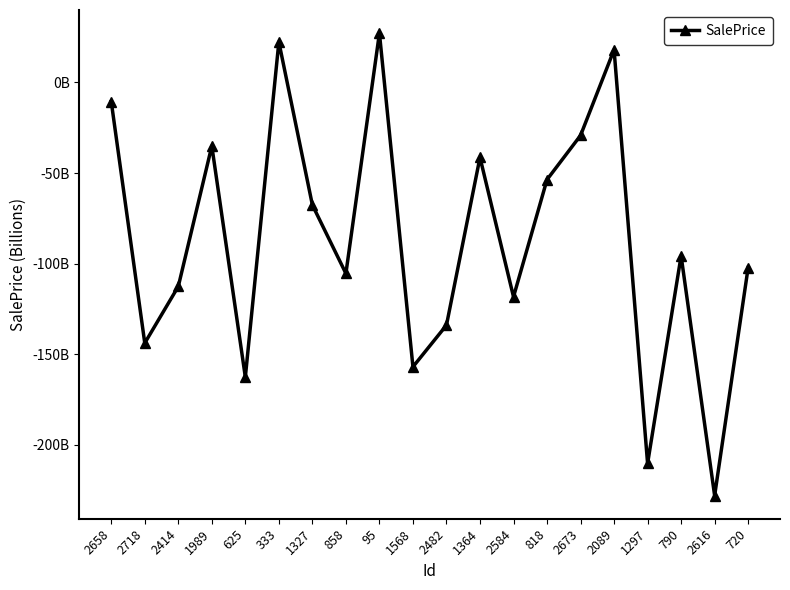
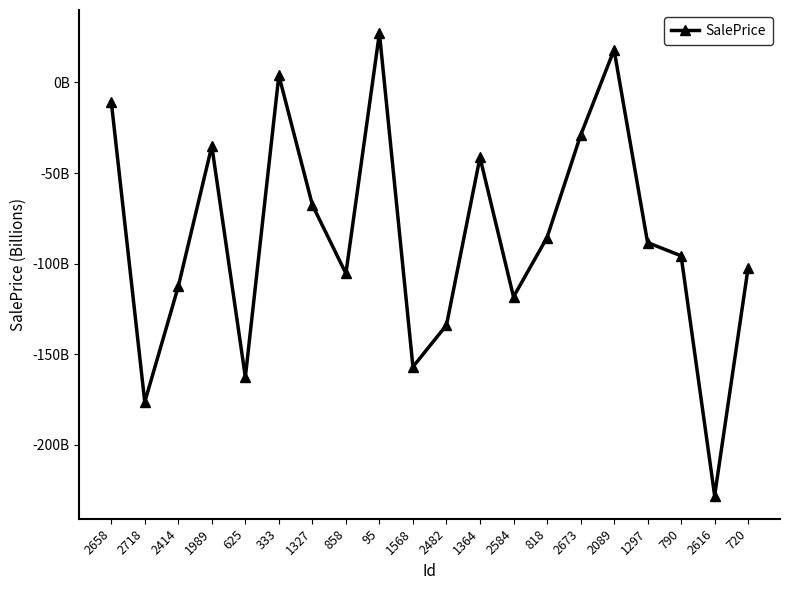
  {
    "2658": -11000000000,
-   "2718": -144000000000,
+   "2718": -177000000000,
    "2414": -113000000000,
    "1989": -35000000000,
    "625": -163000000000,
-   "333": 22000000000,
+   "333": 4000000000,
    "1327": -68000000000,
    "858": -106000000000,
    "95": 27000000000,
    "1568": -157000000000,
    "2482": -134000000000,
    "1364": -41000000000,
    "2584": -118000000000,
-   "818": -54000000000,
+   "818": -86000000000,
    "2673": -29000000000,
    "2089": 18000000000,
-   "1297": -210000000000,
+   "1297": -88000000000,
    "790": -96000000000,
    "2616": -228000000000,
    "720": -102000000000
  }
